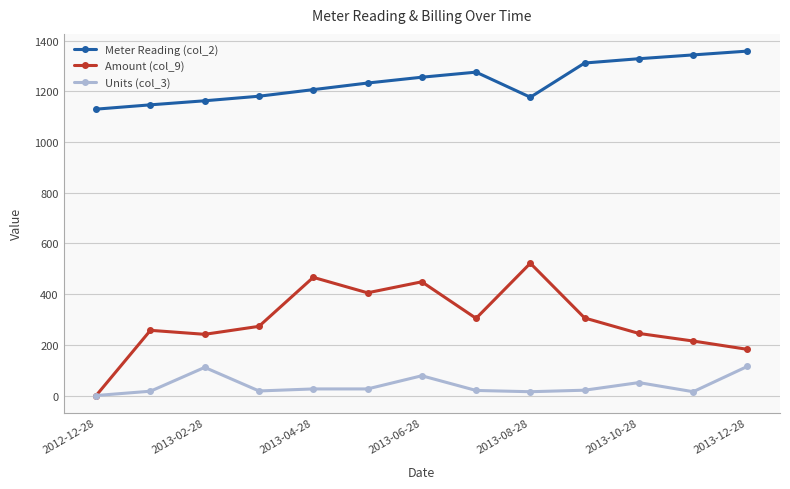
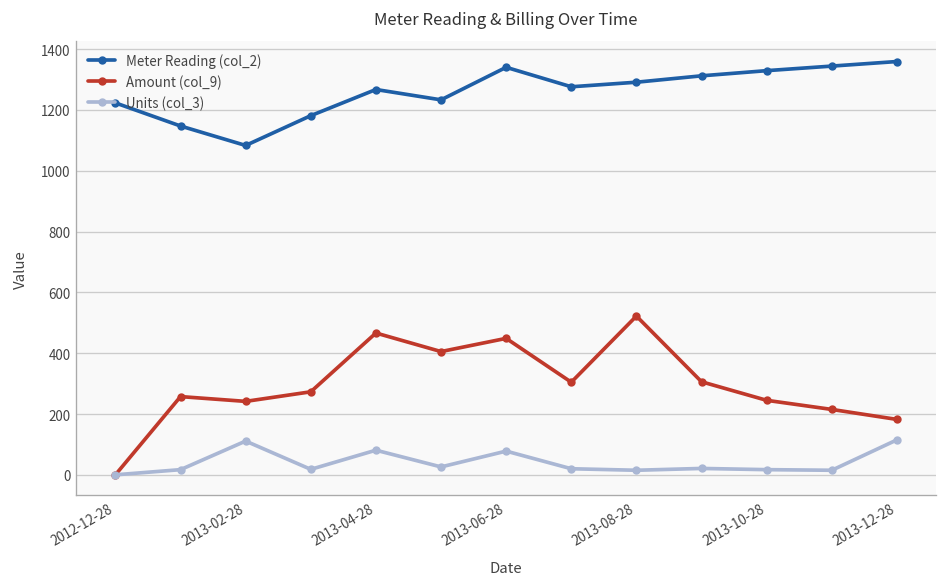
  {
    "Meter Reading (col_2)": {
-     "2012-12-28": 1130,
-     "2013-02-28": 1160,
-     "2013-04-28": 1210,
-     "2013-06-28": 1260,
-     "2013-08-28": 1180,
+     "2012-12-28": 1220,
+     "2013-02-28": 1080,
+     "2013-04-28": 1270,
+     "2013-06-28": 1340,
+     "2013-08-28": 1290,
      "2013-10-28": 1330,
      "2013-12-28": 1360
    },
    "Amount (col_9)": {
      "2013-02-28": 240,
      "2013-04-28": 470,
      "2013-06-28": 450,
      "2013-08-28": 520,
      "2013-10-28": 250,
      "2013-12-28": 180
    },
    "Units (col_3)": {
      "2013-02-28": 110,
-     "2013-04-28": 30,
+     "2013-04-28": 80,
      "2013-06-28": 80,
      "2013-08-28": 20,
-     "2013-10-28": 50,
+     "2013-10-28": 20,
      "2013-12-28": 120
    }
  }
